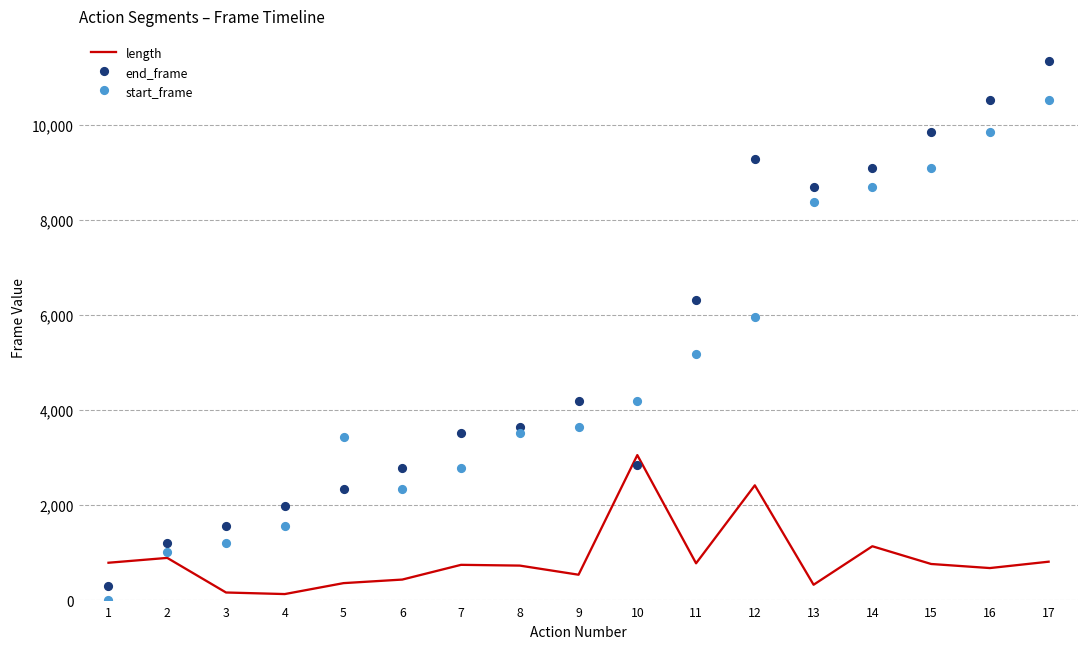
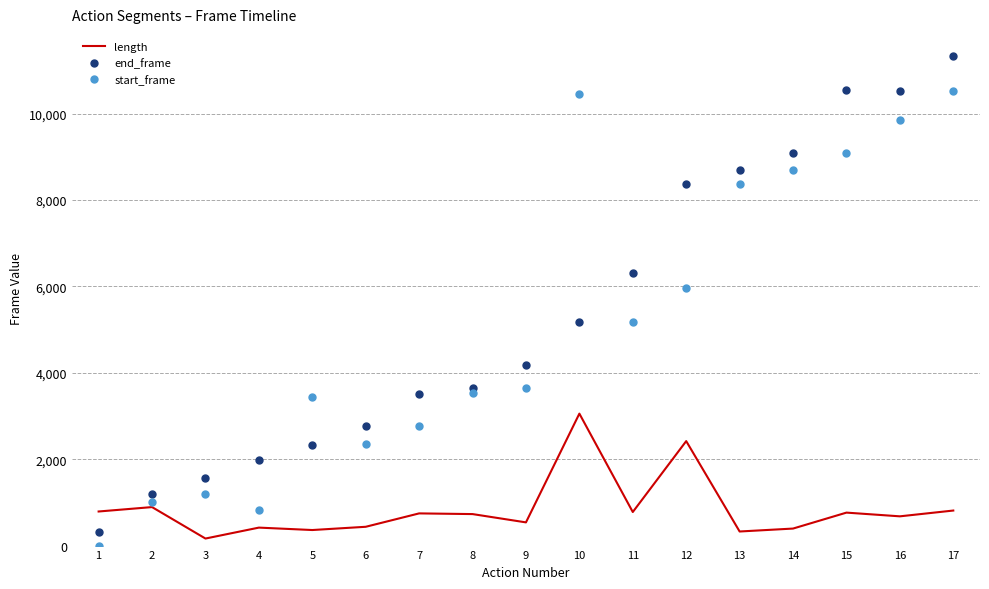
  {
    "length": {
      "1": "800",
      "2": "900",
      "3": "200",
-     "4": "100",
+     "4": "400",
      "5": "400",
      "6": "400",
      "7": "700",
      "8": "700",
      "9": "500",
      "10": "3,100",
      "11": "800",
      "12": "2,400",
      "13": "300",
-     "14": "1,100",
+     "14": "400",
      "15": "800",
      "16": "700",
      "17": "800"
    },
    "end_frame": {
      "1": "300",
      "2": "1,200",
      "3": "1,600",
      "4": "2,000",
      "5": "2,300",
      "6": "2,800",
      "7": "3,500",
      "8": "3,600",
      "9": "4,200",
-     "10": "2,800",
+     "10": "5,200",
      "11": "6,300",
-     "12": "9,300",
+     "12": "8,400",
      "13": "8,700",
      "14": "9,100",
-     "15": "9,900",
+     "15": "10,500",
      "16": "10,500",
      "17": "11,300"
    },
    "start_frame": {
      "1": "0",
      "2": "1,000",
      "3": "1,200",
-     "4": "1,600",
+     "4": "800",
      "5": "3,400",
      "6": "2,300",
      "7": "2,800",
      "8": "3,500",
      "9": "3,600",
-     "10": "4,200",
+     "10": "10,400",
      "11": "5,200",
      "12": "6,000",
      "13": "8,400",
      "14": "8,700",
      "15": "9,100",
      "16": "9,900",
      "17": "10,500"
    }
  }
